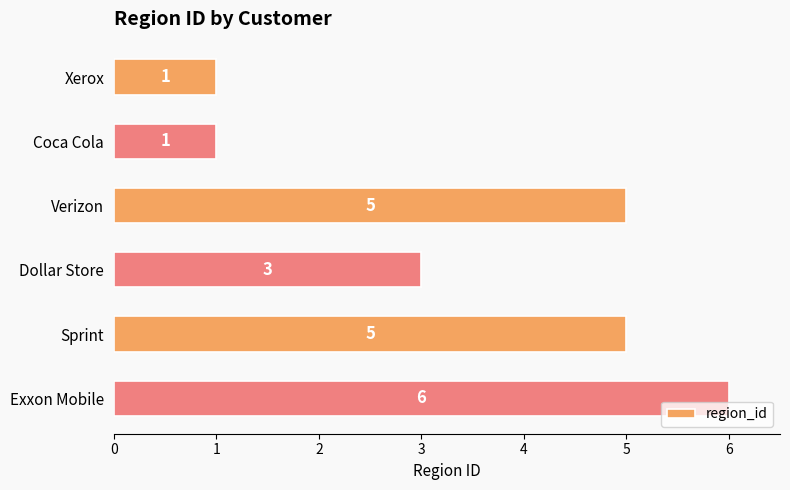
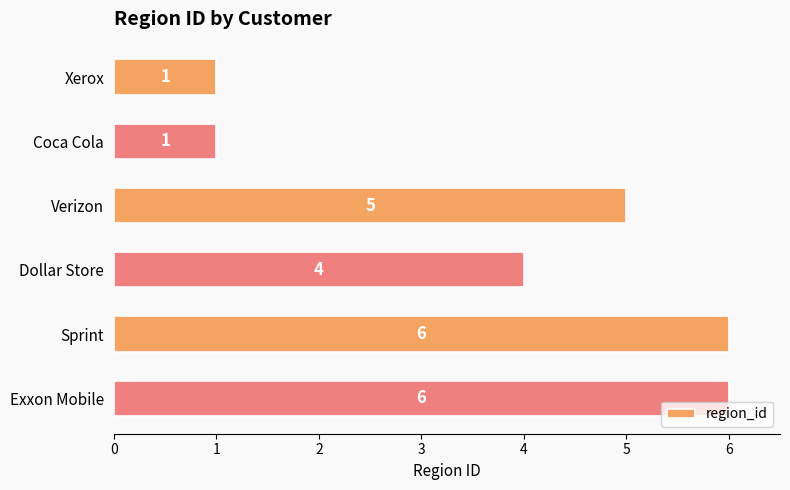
  {
    "Xerox": 1,
    "Coca Cola": 1,
    "Verizon": 5,
-   "Dollar Store": 3,
-   "Sprint": 5,
+   "Dollar Store": 4,
+   "Sprint": 6,
    "Exxon Mobile": 6
  }
